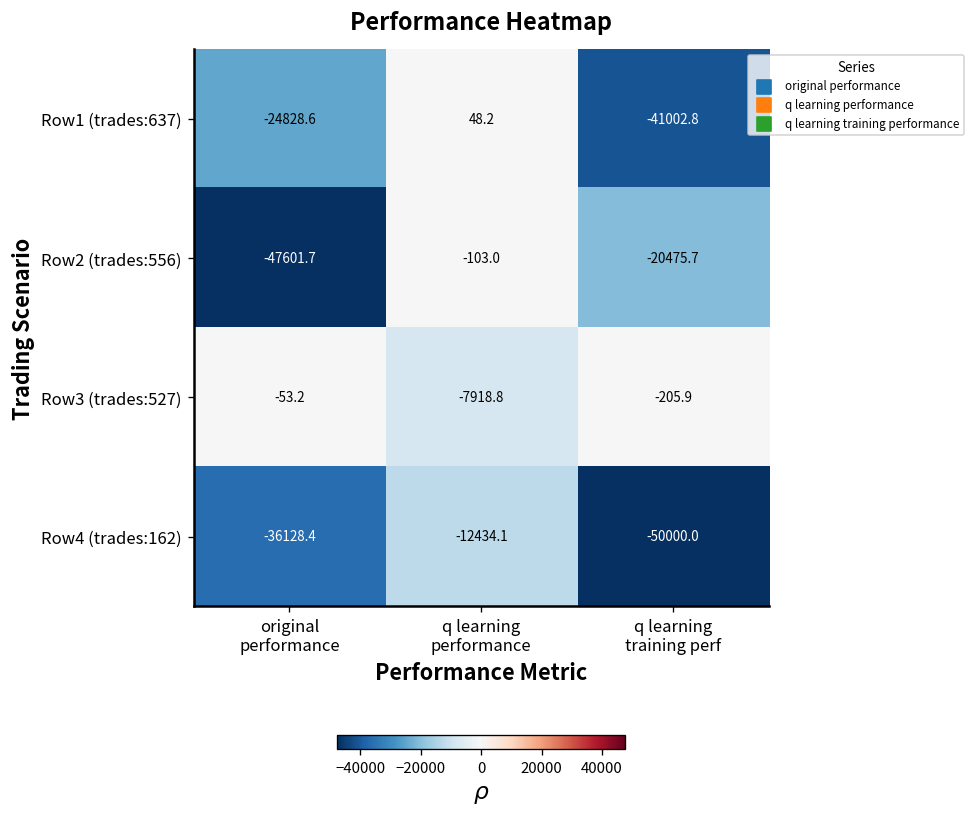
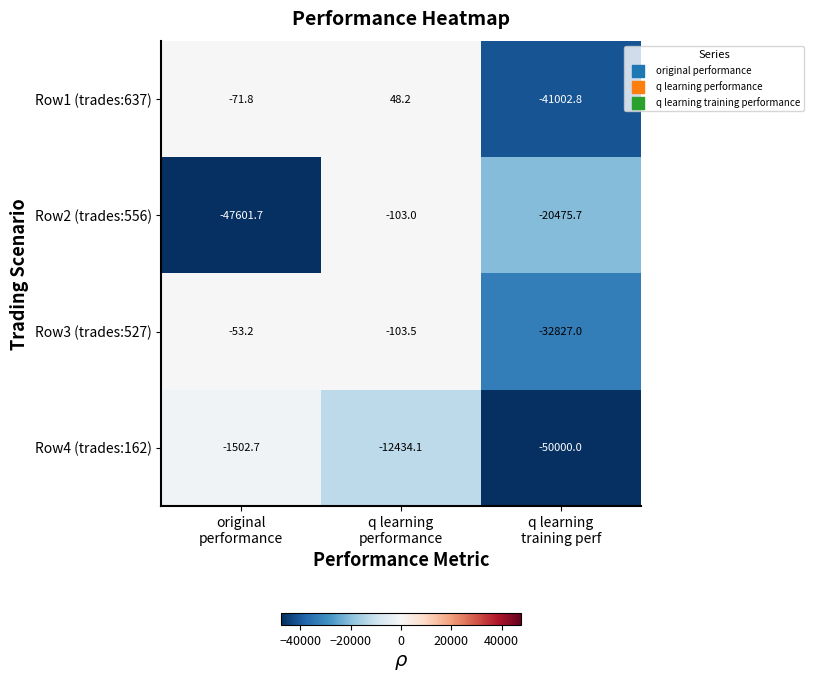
  {
    "Row1 (trades:637)": {
-     "original performance": -24828.6,
+     "original performance": -71.8,
      "q learning performance": 48.2,
      "q learning training perf": -41002.8
    },
    "Row2 (trades:556)": {
      "original performance": -47601.7,
      "q learning performance": -103.0,
      "q learning training perf": -20475.7
    },
    "Row3 (trades:527)": {
      "original performance": -53.2,
-     "q learning performance": -7918.8,
-     "q learning training perf": -205.9
+     "q learning performance": -103.5,
+     "q learning training perf": -32827.0
    },
    "Row4 (trades:162)": {
-     "original performance": -36128.4,
+     "original performance": -1502.7,
      "q learning performance": -12434.1,
      "q learning training perf": -50000.0
    }
  }
